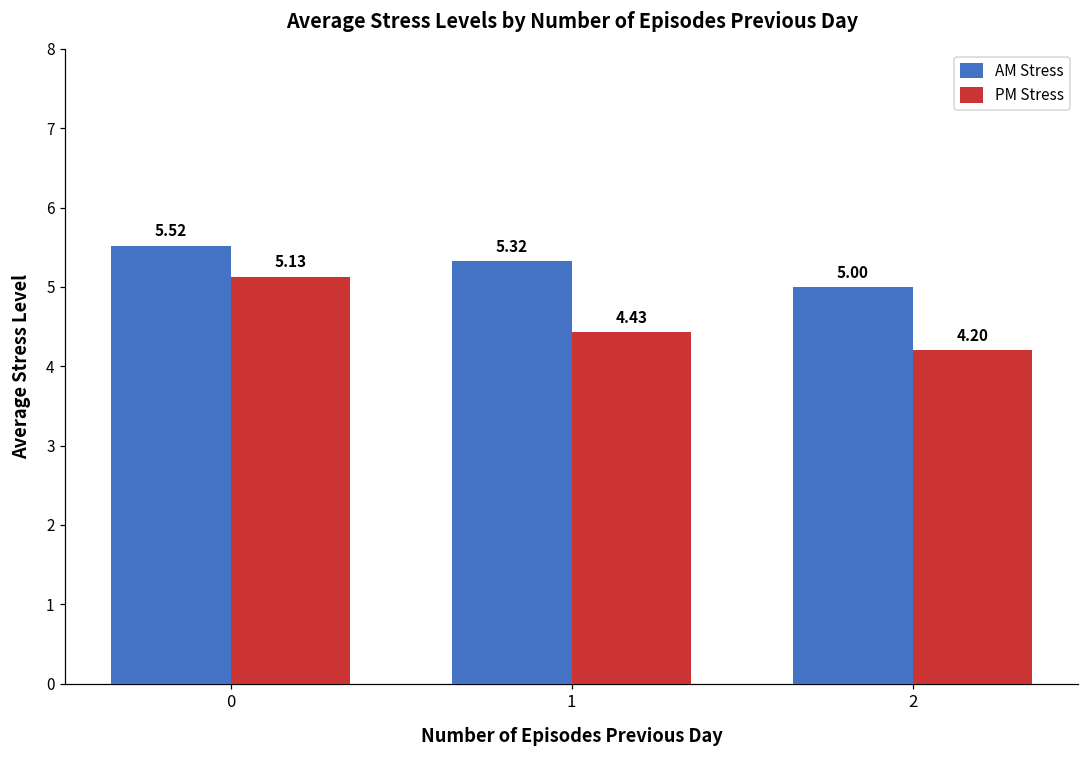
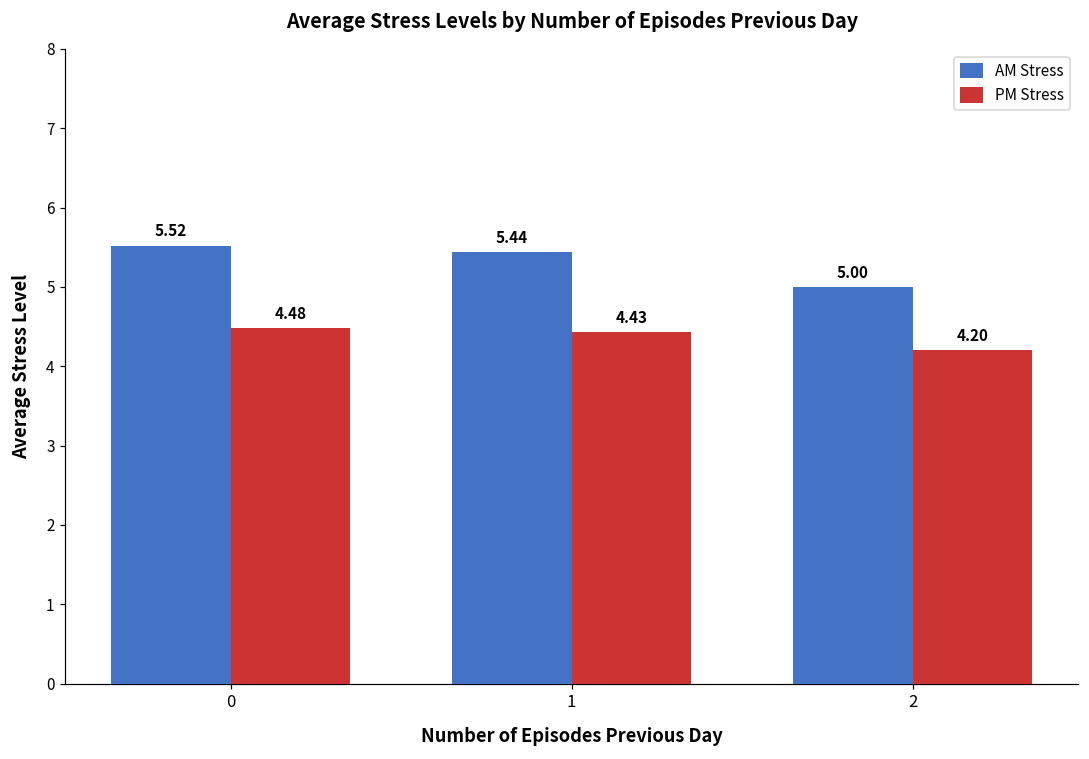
  {
    "AM Stress": {
      "0": 5.52,
-     "1": 5.32,
+     "1": 5.44,
      "2": 5.00
    },
    "PM Stress": {
-     "0": 5.13,
+     "0": 4.48,
      "1": 4.43,
      "2": 4.20
    }
  }
